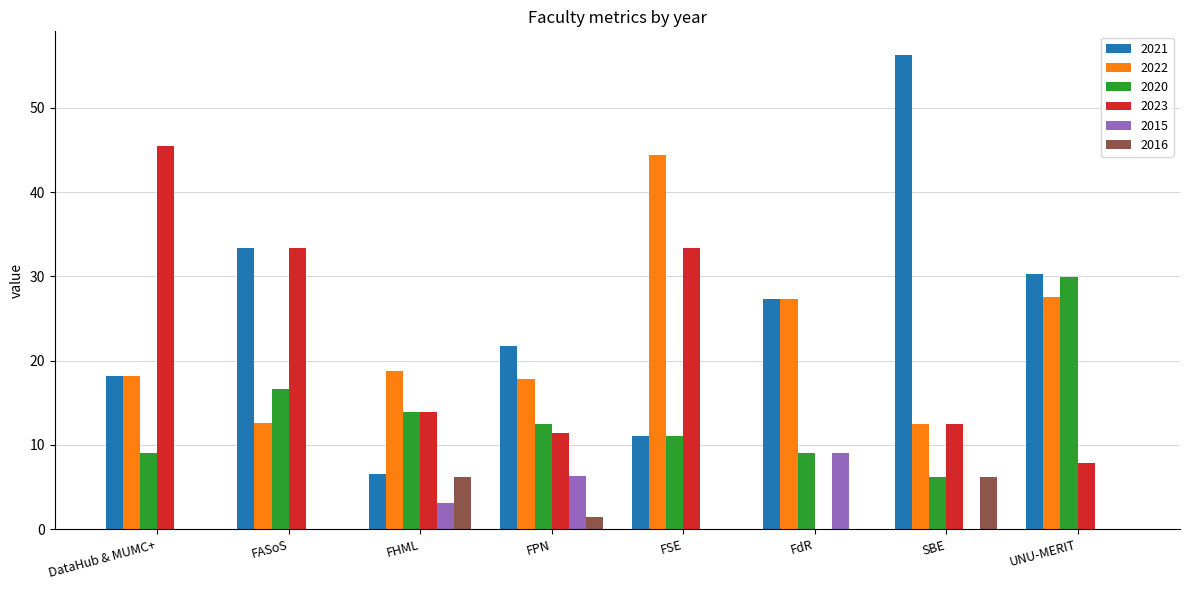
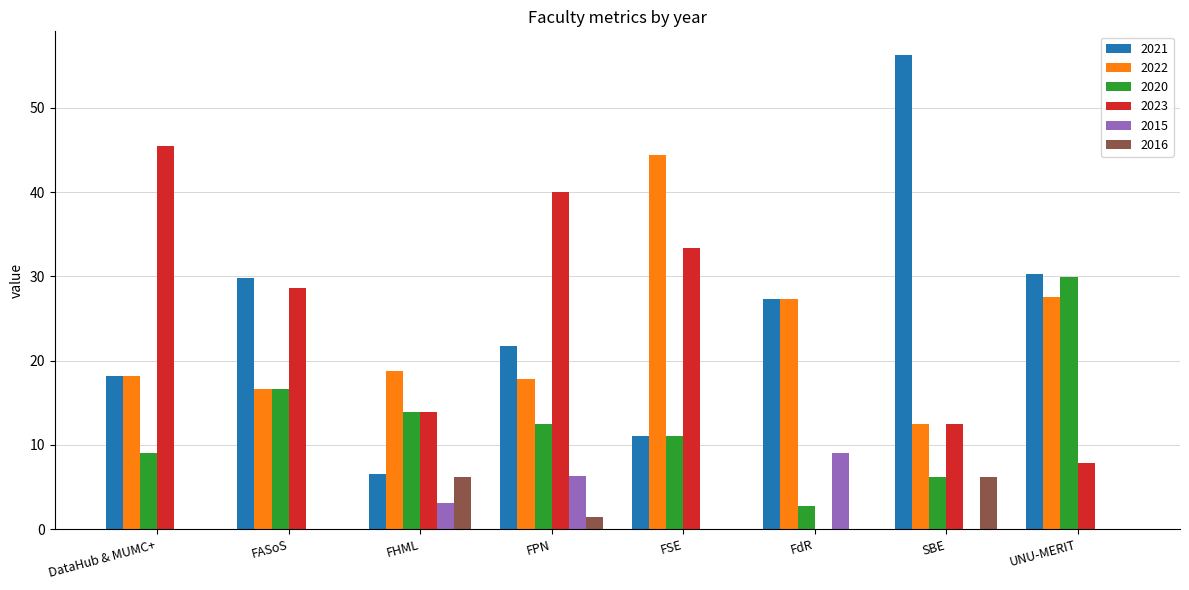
  {
    "2021": {
      "DataHub & MUMC+": 18,
-     "FASoS": 33,
+     "FASoS": 30,
      "FHML": 7,
      "FPN": 22,
      "FSE": 11,
      "FdR": 27,
      "SBE": 56,
      "UNU-MERIT": 30
    },
    "2022": {
      "DataHub & MUMC+": 18,
-     "FASoS": 13,
+     "FASoS": 17,
      "FHML": 19,
      "FPN": 18,
      "FSE": 44,
      "FdR": 27,
      "SBE": 13,
      "UNU-MERIT": 28
    },
    "2020": {
      "DataHub & MUMC+": 9,
      "FASoS": 17,
      "FHML": 14,
      "FPN": 12,
      "FSE": 11,
-     "FdR": 9,
+     "FdR": 3,
      "SBE": 6,
      "UNU-MERIT": 30
    },
    "2023": {
      "DataHub & MUMC+": 45,
-     "FASoS": 33,
+     "FASoS": 29,
      "FHML": 14,
-     "FPN": 11,
+     "FPN": 40,
      "FSE": 33,
      "FdR": 0,
      "SBE": 13,
      "UNU-MERIT": 8
    },
    "2015": {
      "DataHub & MUMC+": 0,
      "FASoS": 0,
      "FHML": 3,
      "FPN": 6,
      "FSE": 0,
      "FdR": 9,
      "SBE": 0,
      "UNU-MERIT": 0
    },
    "2016": {
      "DataHub & MUMC+": 0,
      "FASoS": 0,
      "FHML": 6,
      "FPN": 1,
      "FSE": 0,
      "FdR": 0,
      "SBE": 6,
      "UNU-MERIT": 0
    }
  }
